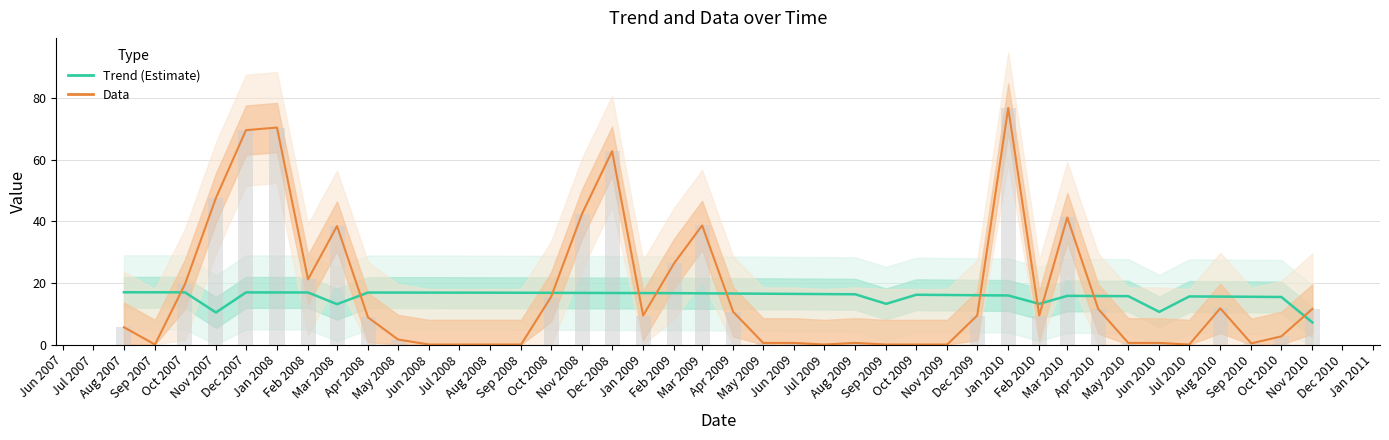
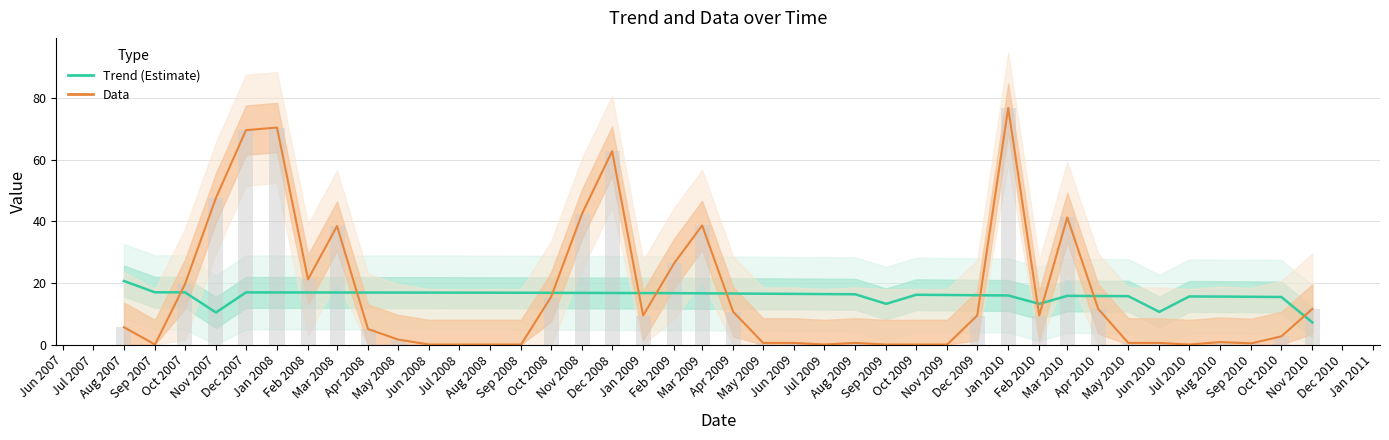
  {
    "Trend (Estimate)": {
-     "Aug 2007": 17,
+     "Aug 2007": 21,
      "Sep 2007": 17,
      "Oct 2007": 17,
      "Nov 2007": 10,
      "Dec 2007": 17,
      "Jan 2008": 17,
      "Feb 2008": 17,
-     "Mar 2008": 13,
+     "Mar 2008": 17,
      "May 2008": 17,
      "Jun 2008": 17,
      "Jul 2008": 17,
      "Aug 2008": 17,
      "Sep 2008": 17,
      "Oct 2008": 17,
      "Nov 2008": 17,
      "Dec 2008": 17,
      "Feb 2009": 17,
      "Mar 2009": 17,
      "Apr 2009": 17,
      "May 2009": 16,
      "Jun 2009": 16,
      "Jul 2009": 16,
      "Aug 2009": 16,
      "Sep 2009": 13,
      "Oct 2009": 16,
      "Nov 2009": 16,
      "Dec 2009": 16,
      "Jan 2010": 16,
      "Feb 2010": 13,
      "Mar 2010": 16,
      "Apr 2010": 16,
      "May 2010": 16,
      "Jun 2010": 11,
      "Jul 2010": 16,
      "Aug 2010": 16,
      "Sep 2010": 15,
      "Oct 2010": 15,
      "Nov 2010": 7
    },
    "Data": {
      "Aug 2007": 6,
      "Sep 2007": 0,
      "Oct 2007": 20,
      "Nov 2007": 48,
      "Dec 2007": 70,
      "Jan 2008": 70,
      "Feb 2008": 21,
      "Mar 2008": 38,
-     "Apr 2008": 9,
+     "Apr 2008": 5,
      "May 2008": 2,
      "Jun 2008": 0,
      "Jul 2008": 0,
      "Aug 2008": 0,
      "Sep 2008": 0,
      "Oct 2008": 15,
      "Nov 2008": 42,
      "Dec 2008": 63,
      "Jan 2009": 9,
      "Feb 2009": 26,
      "Mar 2009": 39,
      "Apr 2009": 11,
      "May 2009": 1,
      "Jun 2009": 1,
      "Jul 2009": 0,
      "Aug 2009": 1,
      "Sep 2009": 0,
      "Oct 2009": 0,
      "Nov 2009": 0,
      "Dec 2009": 9,
      "Jan 2010": 77,
      "Feb 2010": 9,
      "Mar 2010": 41,
      "Apr 2010": 12,
      "May 2010": 1,
      "Jun 2010": 1,
      "Jul 2010": 0,
-     "Aug 2010": 12,
+     "Aug 2010": 1,
      "Sep 2010": 0,
      "Oct 2010": 3,
      "Nov 2010": 12
    }
  }
